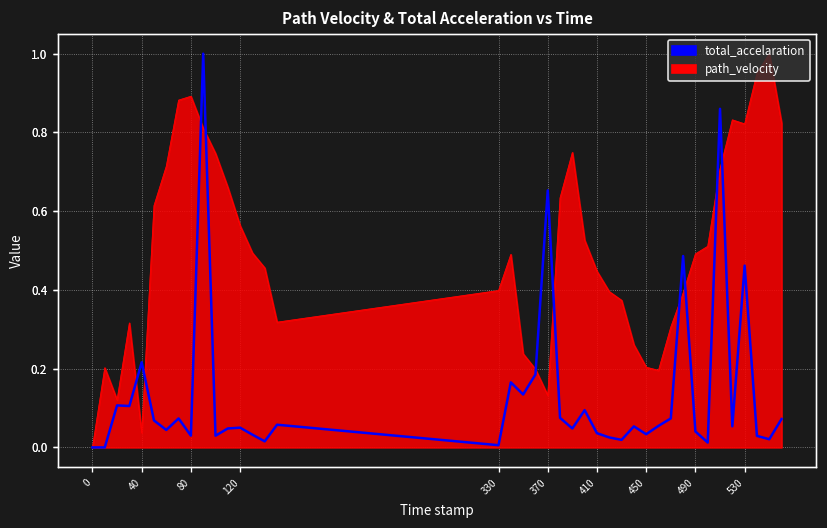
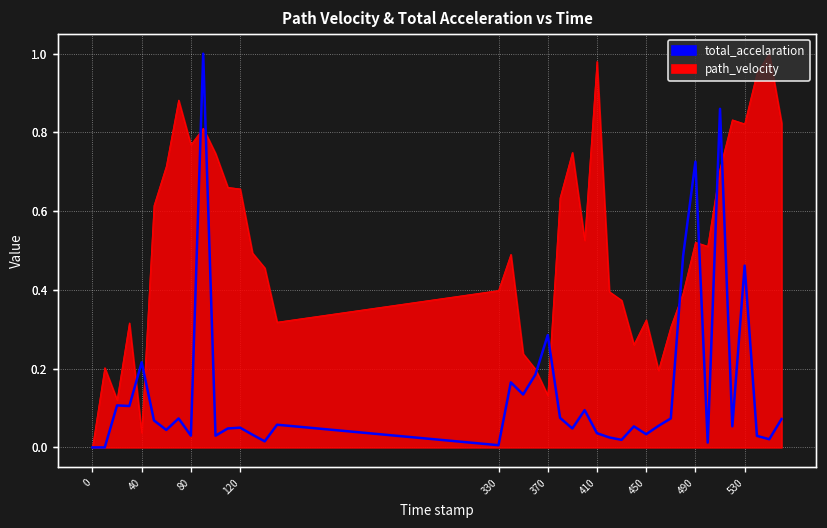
  {
    "path_velocity": {
      "40": 0.04,
-     "80": 0.89,
-     "120": 0.56,
+     "80": 0.77,
+     "120": 0.66,
      "330": 0.40,
      "370": 0.13,
-     "410": 0.45,
-     "450": 0.20,
-     "490": 0.49,
+     "410": 0.98,
+     "450": 0.32,
+     "490": 0.52,
      "530": 0.82
    },
    "total_accelaration": {
      "40": 0.22,
      "80": 0.03,
      "120": 0.05,
      "330": 0.01,
-     "370": 0.65,
+     "370": 0.29,
      "410": 0.04,
      "450": 0.03,
-     "490": 0.04,
+     "490": 0.73,
      "530": 0.46
    }
  }
